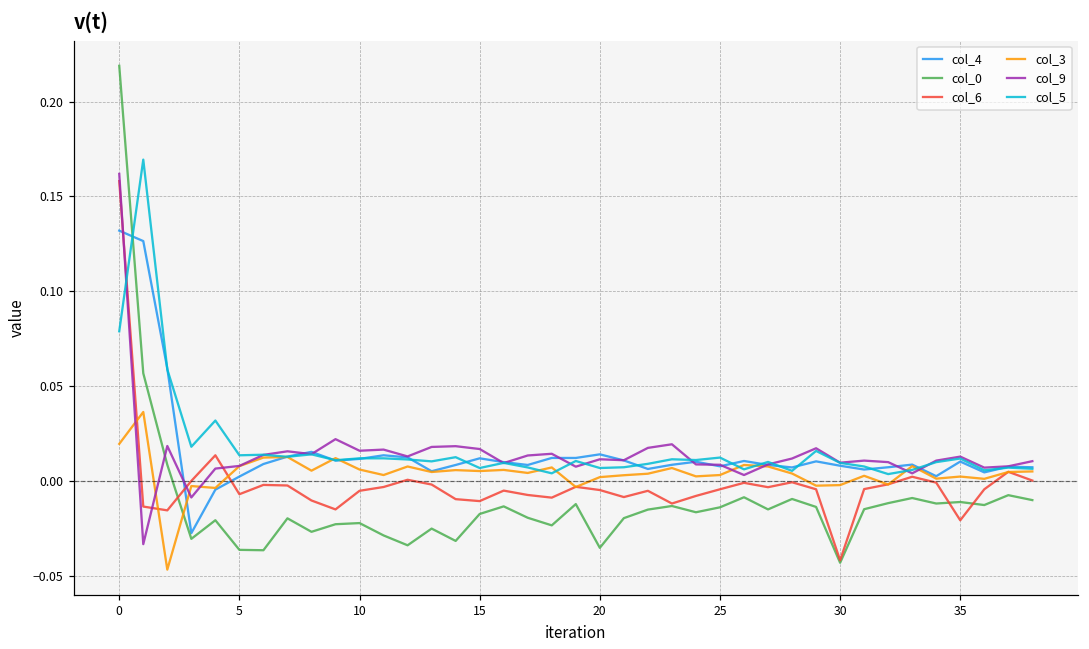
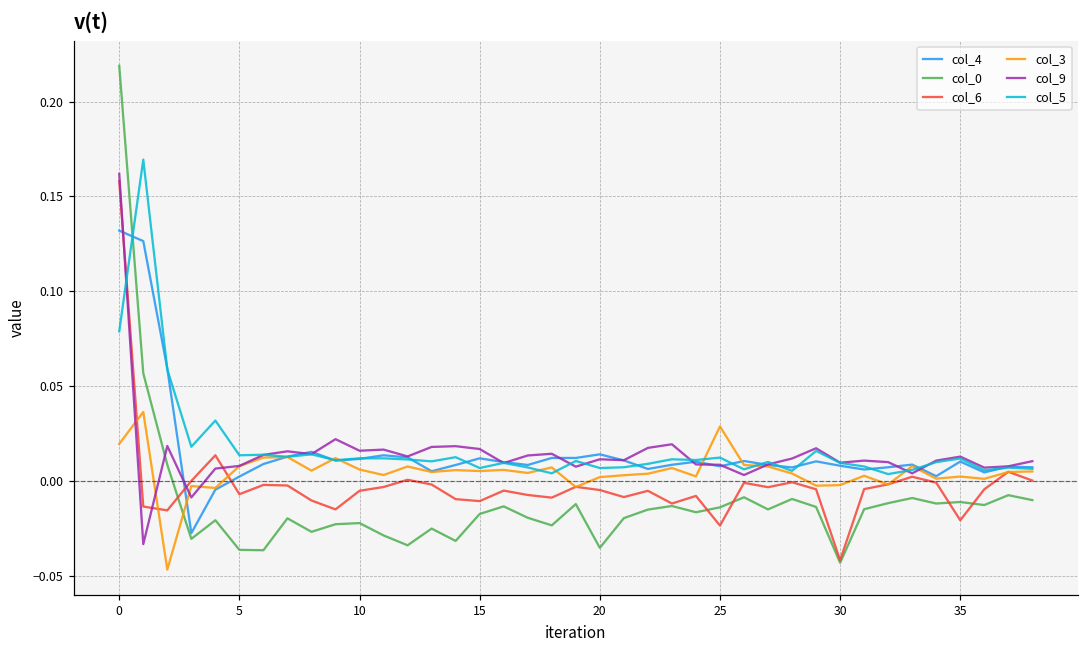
  {
    "col_0": {
      "0": 0.219,
      "5": -0.036,
      "10": -0.022,
      "15": -0.017,
      "20": -0.035,
      "25": -0.014,
      "35": -0.011
    },
    "col_6": {
      "0": 0.158,
      "5": -0.007,
      "10": -0.005,
      "15": -0.010,
      "20": -0.005,
-     "25": -0.004,
+     "25": -0.023,
      "35": -0.021
    },
    "col_3": {
      "0": 0.020,
      "10": 0.006,
      "15": 0.005,
      "20": 0.002,
-     "25": 0.003,
+     "25": 0.029,
      "30": -0.002,
      "35": 0.002
    },
    "col_9": {
      "0": 0.162,
      "10": 0.016,
      "15": 0.017,
      "20": 0.012
    }
  }
